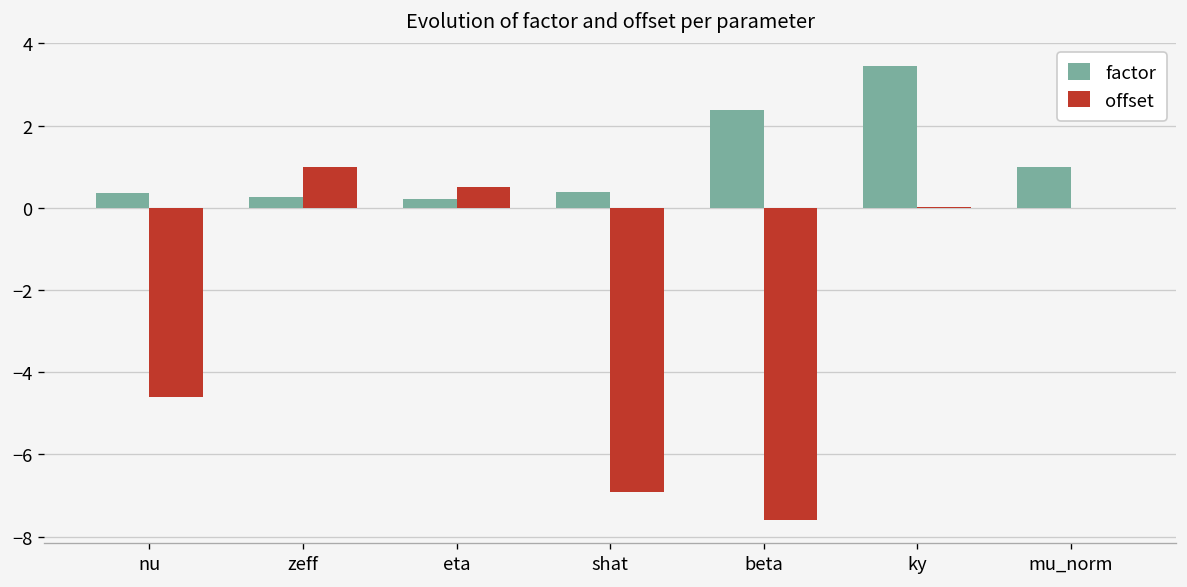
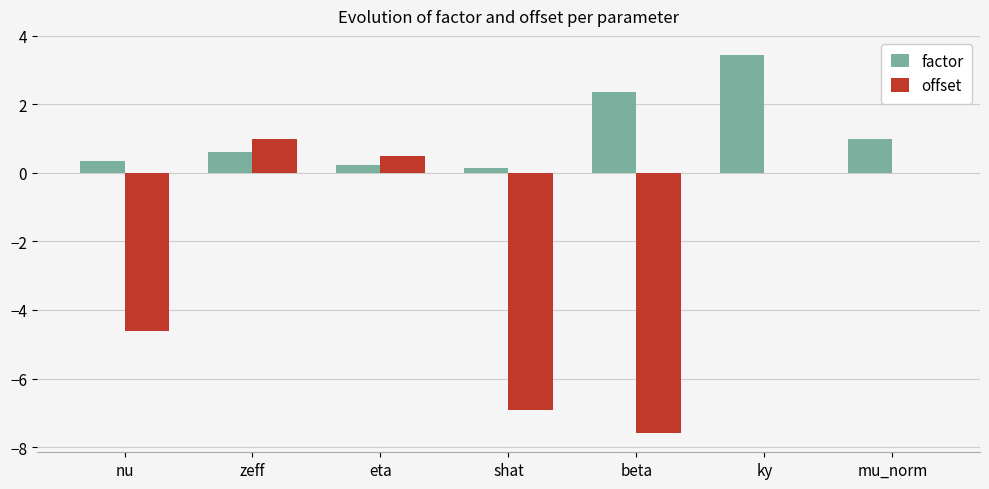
  {
    "factor": {
      "nu": 0.4,
-     "zeff": 0.3,
+     "zeff": 0.6,
      "eta": 0.2,
-     "shat": 0.4,
+     "shat": 0.1,
      "beta": 2.4,
      "ky": 3.4,
      "mu_norm": 1.0
    },
    "offset": {
      "nu": -4.6,
      "zeff": 1.0,
      "eta": 0.5,
      "shat": -6.9,
      "beta": -7.6,
      "mu_norm": 0.0
    }
  }
